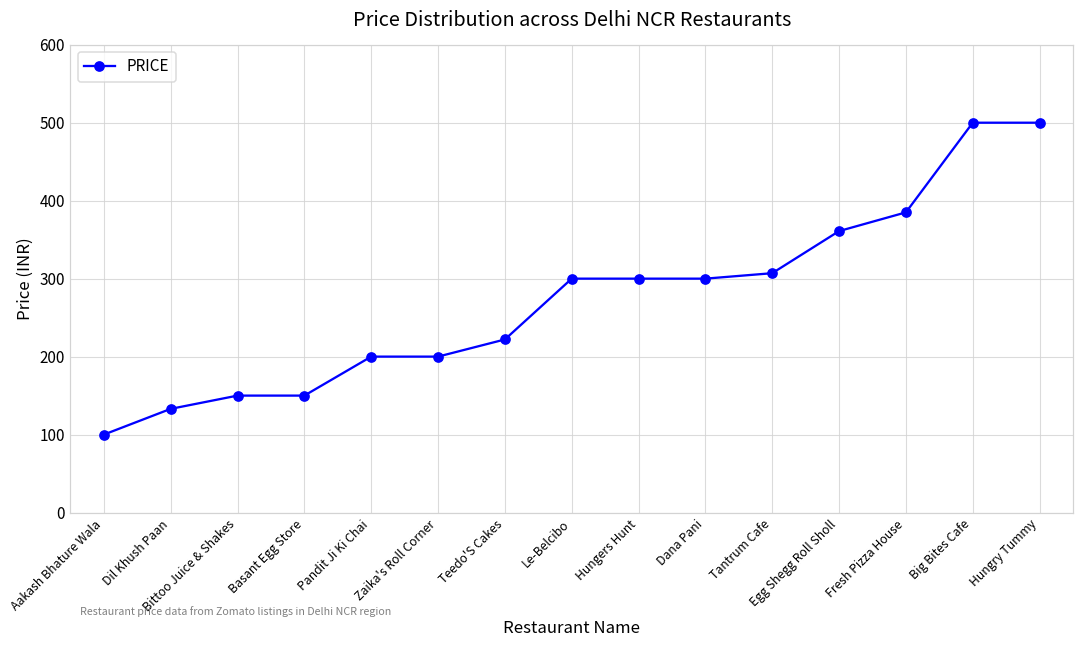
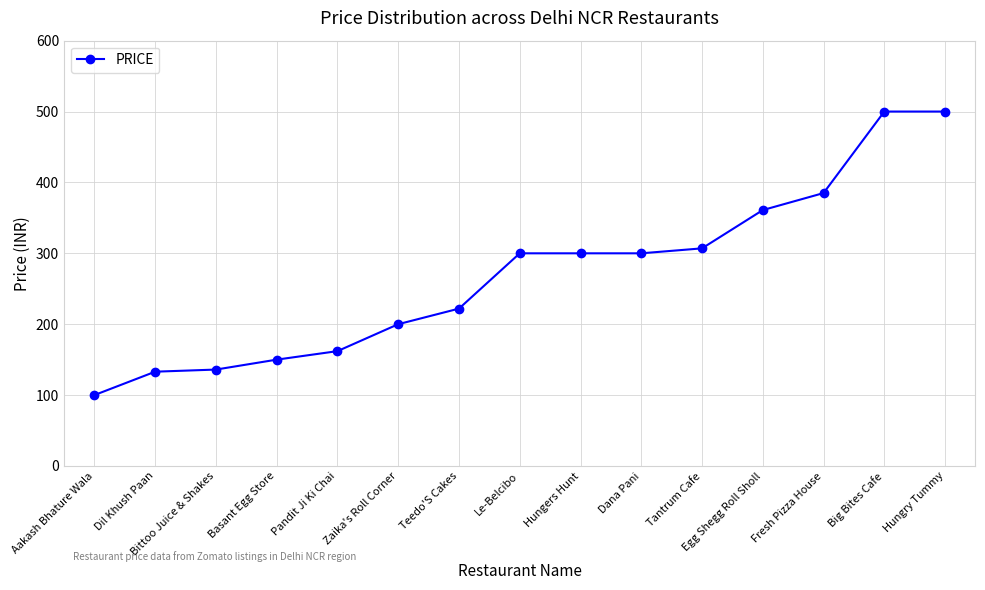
  {
    "Aakash Bhature Wala": 100,
    "Dil Khush Paan": 130,
-   "Bittoo Juice & Shakes": 150,
+   "Bittoo Juice & Shakes": 140,
    "Basant Egg Store": 150,
-   "Pandit Ji Ki Chai": 200,
+   "Pandit Ji Ki Chai": 160,
    "Zaika's Roll Corner": 200,
    "Teedo'S Cakes": 220,
    "Le-Belcibo": 300,
    "Hungers Hunt": 300,
    "Dana Pani": 300,
    "Tantrum Cafe": 310,
    "Egg Shegg Roll Sholl": 360,
    "Fresh Pizza House": 390,
    "Big Bites Cafe": 500,
    "Hungry Tummy": 500
  }
